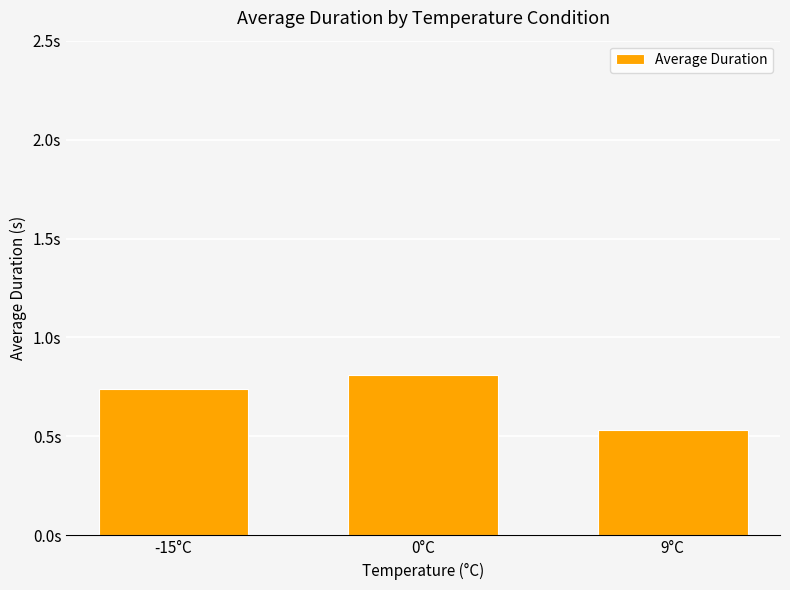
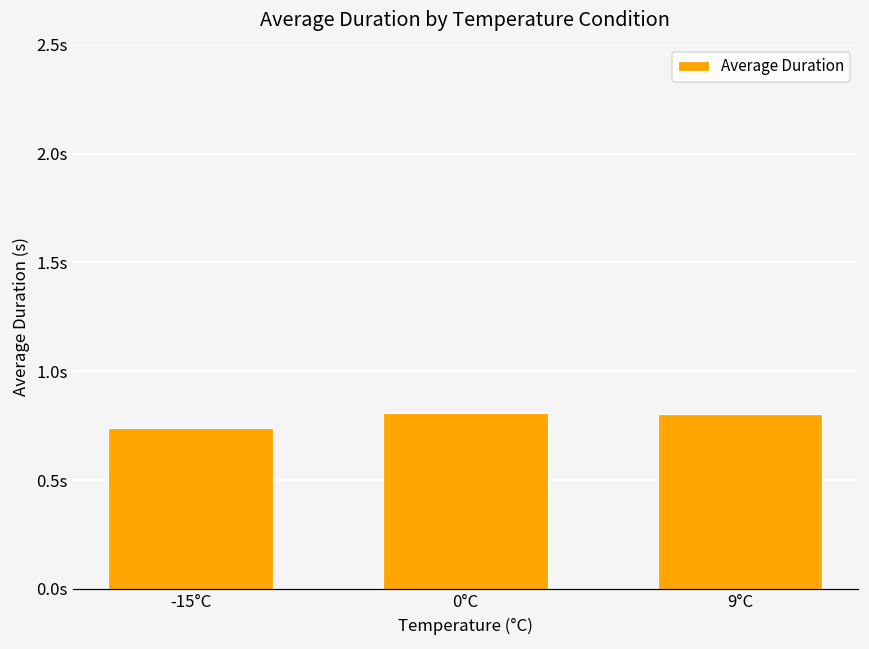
  {
    "-15°C": "0.74s",
    "0°C": "0.81s",
-   "9°C": "0.53s"
+   "9°C": "0.81s"
  }
